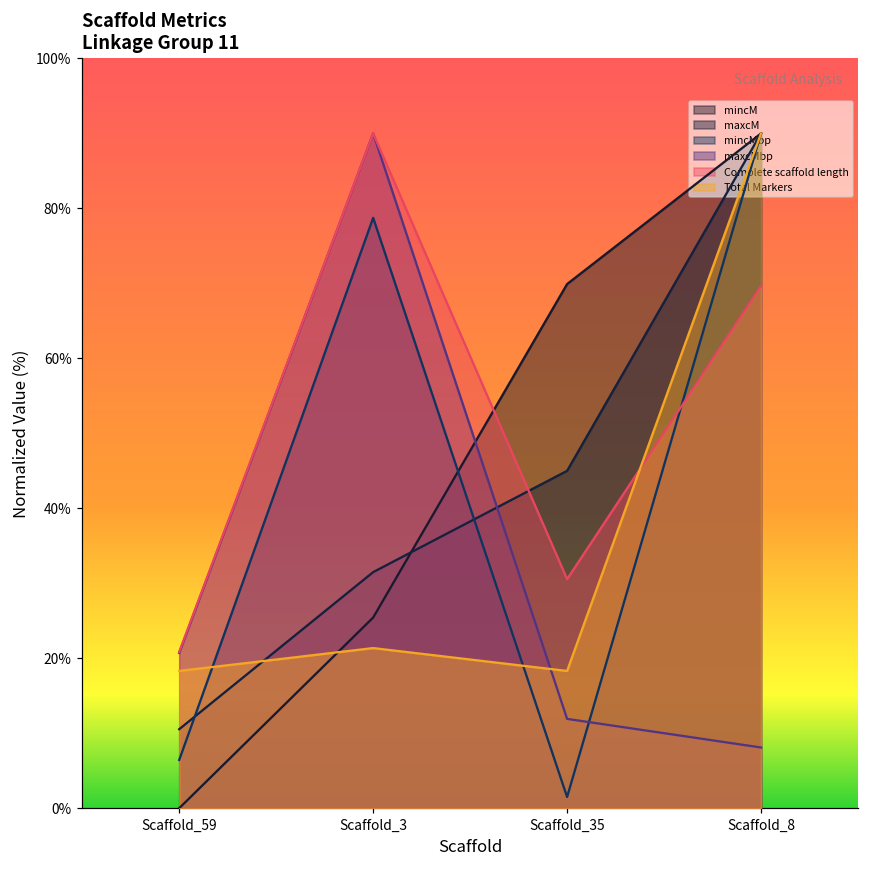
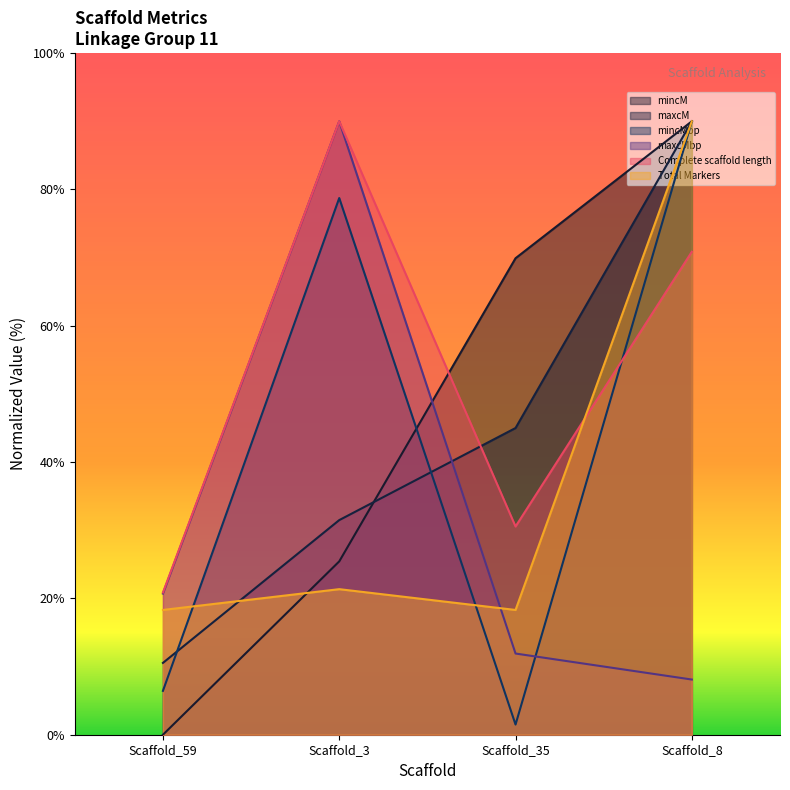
  {
    "Complete scaffold length": {
      "Scaffold_35": "31%",
-     "Scaffold_8": "70%"
+     "Scaffold_8": "71%"
    },
    "Total Markers": {
      "Scaffold_59": "18%",
      "Scaffold_3": "21%",
      "Scaffold_35": "18%"
    }
  }
